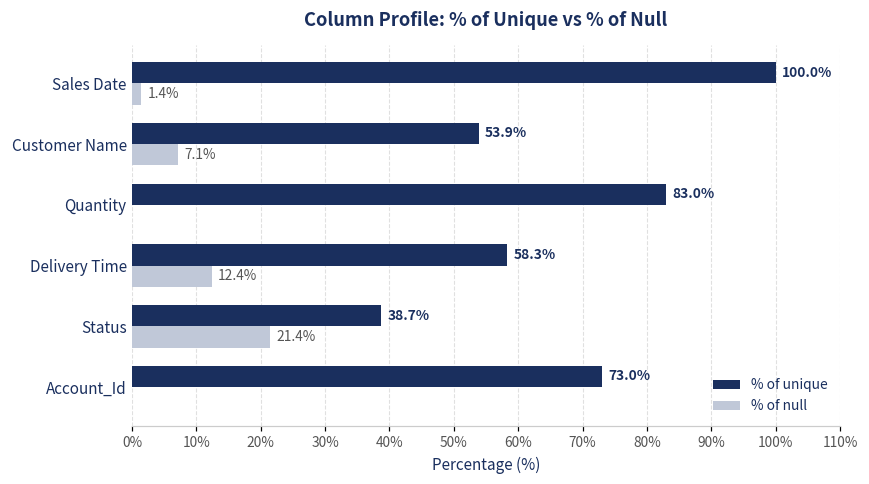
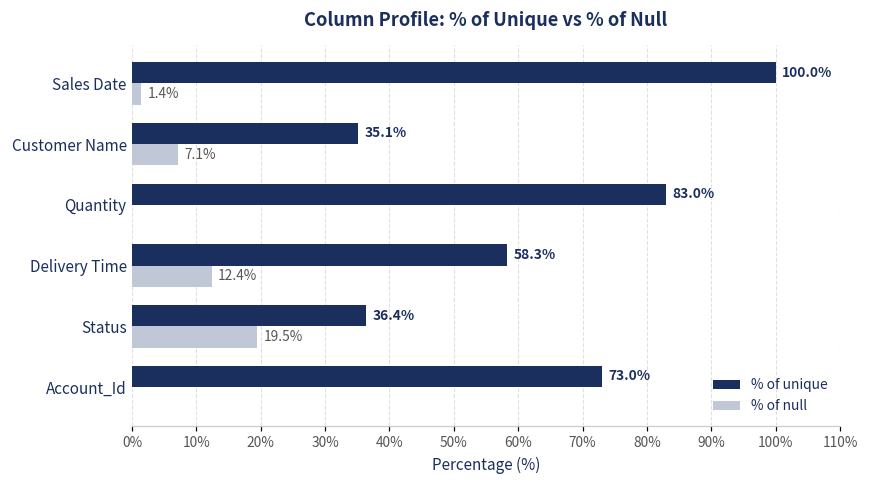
  {
    "% of unique": {
      "Sales Date": "100.0%",
-     "Customer Name": "53.9%",
+     "Customer Name": "35.1%",
      "Quantity": "83.0%",
      "Delivery Time": "58.3%",
-     "Status": "38.7%",
+     "Status": "36.4%",
      "Account_Id": "73.0%"
    },
    "% of null": {
      "Sales Date": "1.4%",
      "Customer Name": "7.1%",
      "Delivery Time": "12.4%",
-     "Status": "21.4%"
+     "Status": "19.5%"
    }
  }
